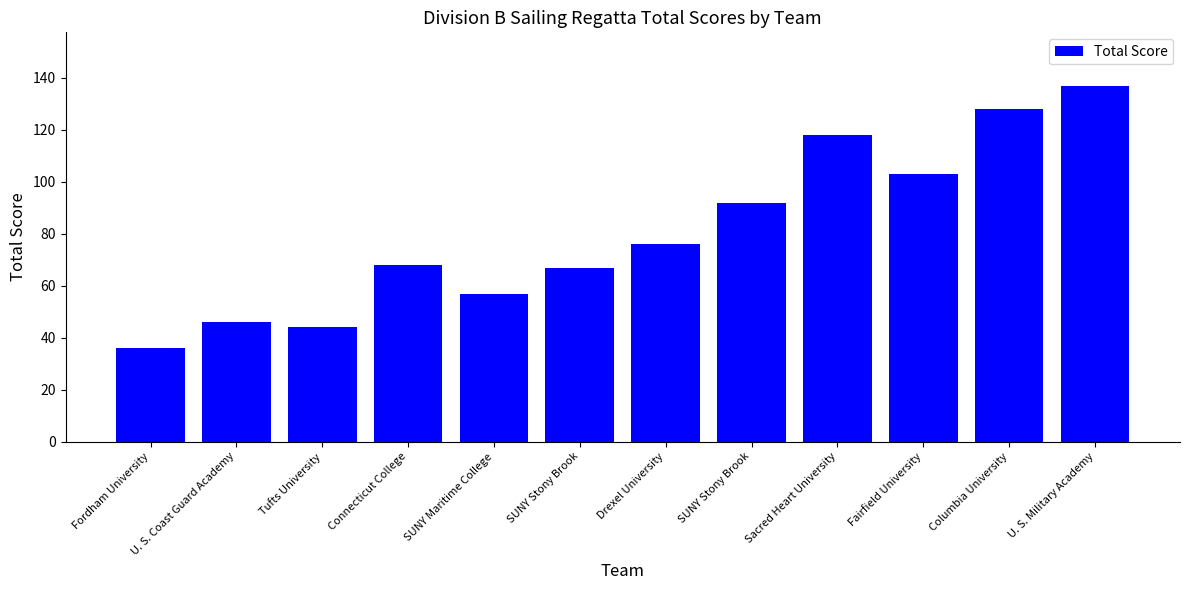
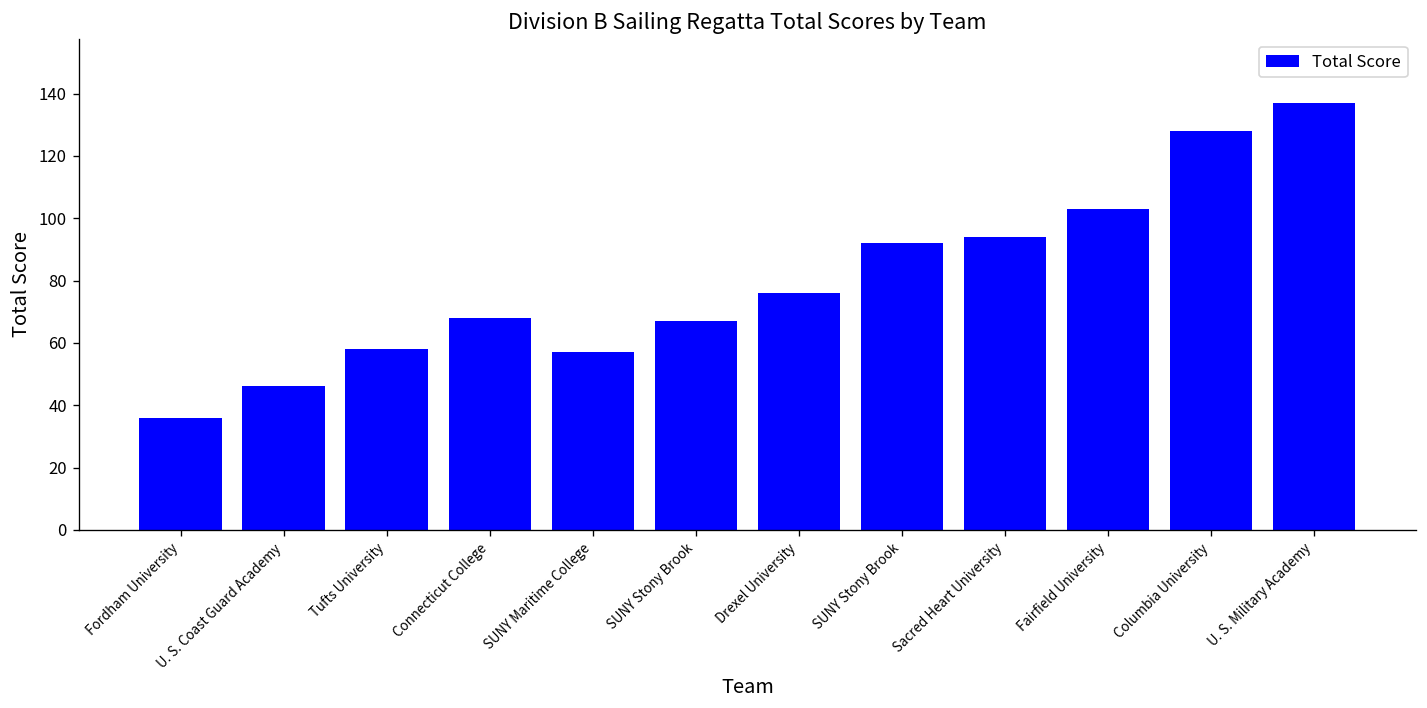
  {
    "Fordham University": 36,
    "U. S. Coast Guard Academy": 46,
-   "Tufts University": 44,
+   "Tufts University": 58,
    "Connecticut College": 68,
    "SUNY Maritime College": 57,
    "Drexel University": 76,
-   "Sacred Heart University": 118,
+   "Sacred Heart University": 94,
    "Fairfield University": 103,
    "Columbia University": 128,
    "U. S. Military Academy": 137
  }
